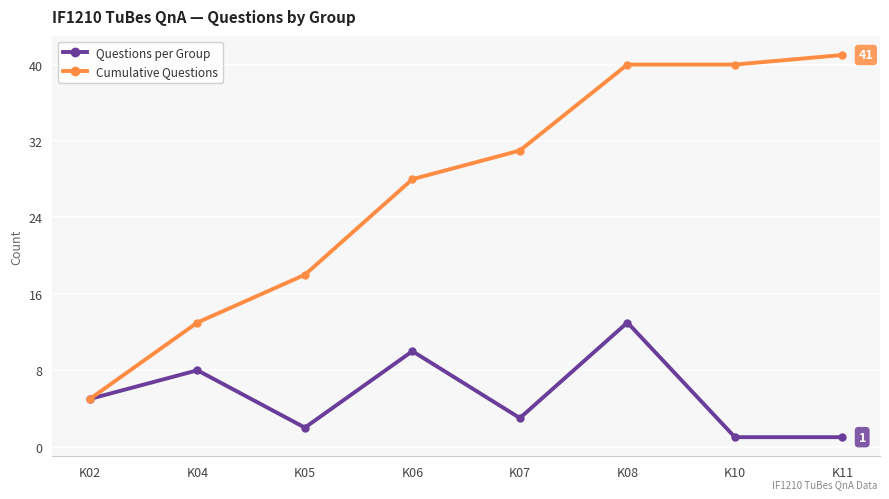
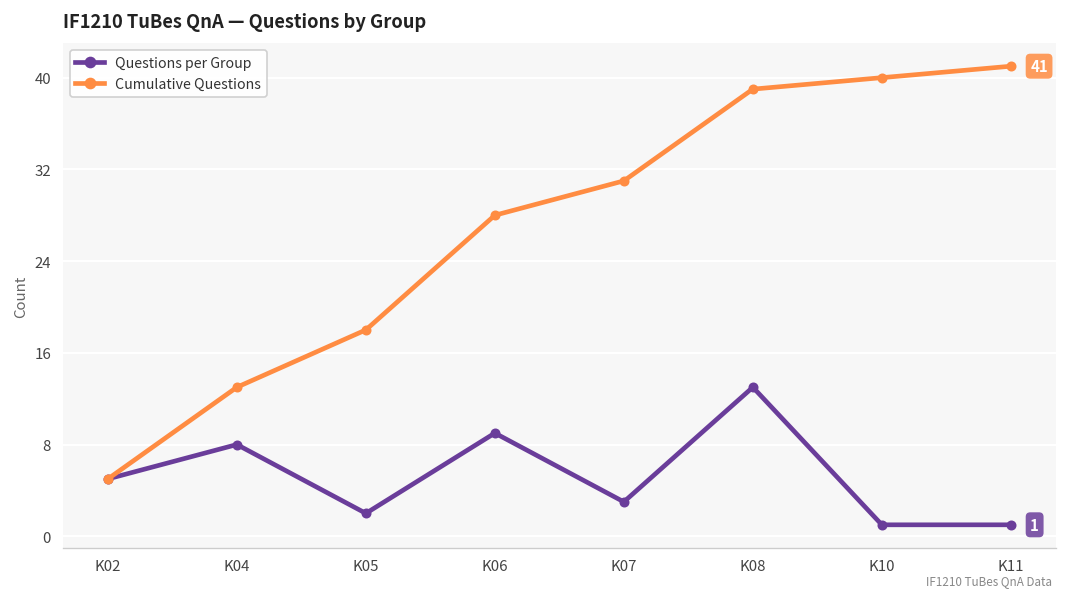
  {
    "Questions per Group": {
      "K04": 8,
      "K05": 2,
-     "K06": 10,
+     "K06": 9,
      "K07": 3,
      "K08": 13,
      "K10": 1
    },
    "Cumulative Questions": {
      "K04": 13,
      "K05": 18,
      "K06": 28,
      "K07": 31,
-     "K08": 40,
+     "K08": 39,
      "K10": 40
    }
  }
